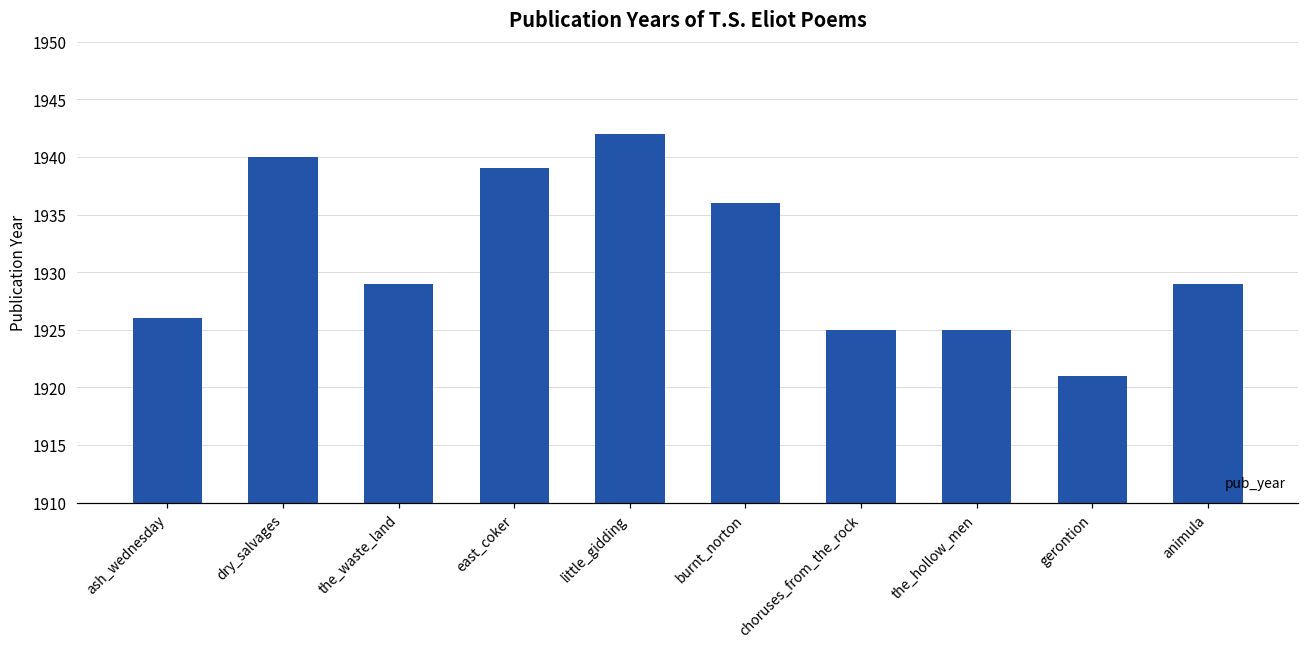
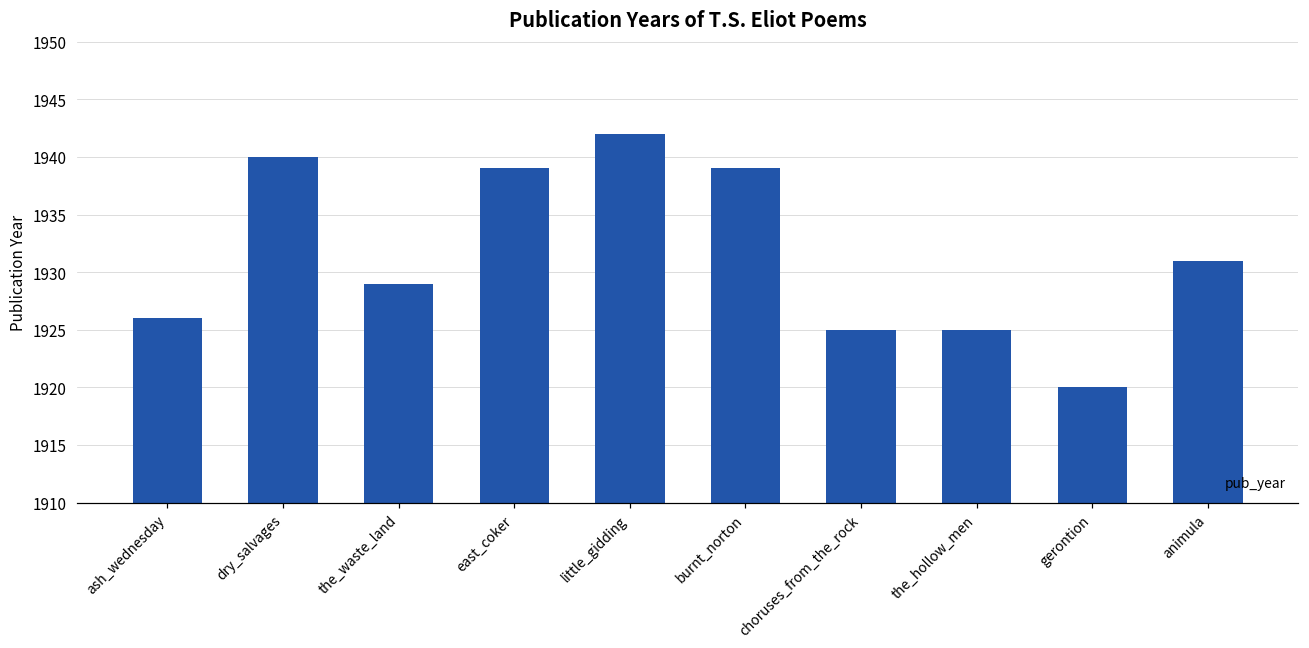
  {
    "ash_wednesday": 1926,
    "dry_salvages": 1940,
    "the_waste_land": 1929,
    "east_coker": 1939,
    "little_gidding": 1942,
-   "burnt_norton": 1936,
+   "burnt_norton": 1939,
    "choruses_from_the_rock": 1925,
    "the_hollow_men": 1925,
-   "gerontion": 1921,
-   "animula": 1929
+   "gerontion": 1920,
+   "animula": 1931
  }
